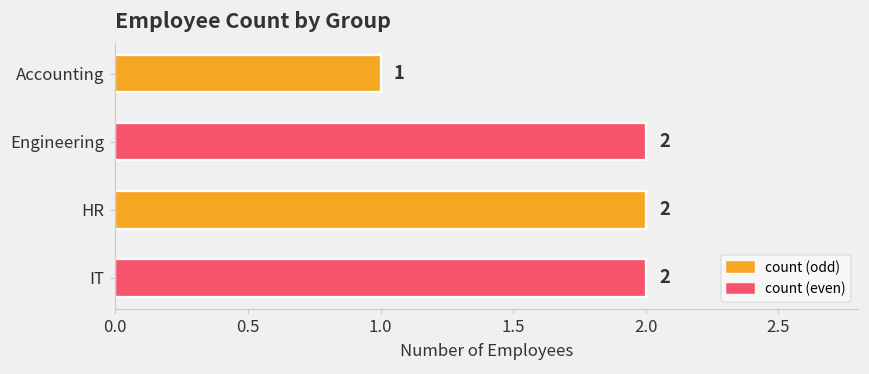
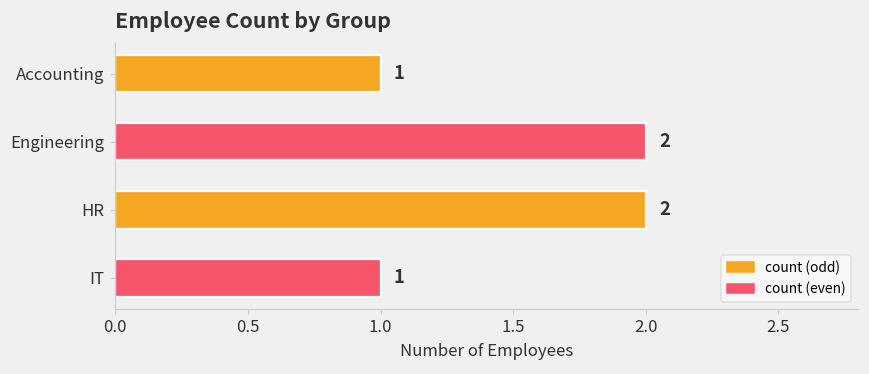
  {
    "Accounting": 1,
    "Engineering": 2,
    "HR": 2,
-   "IT": 2
+   "IT": 1
  }
